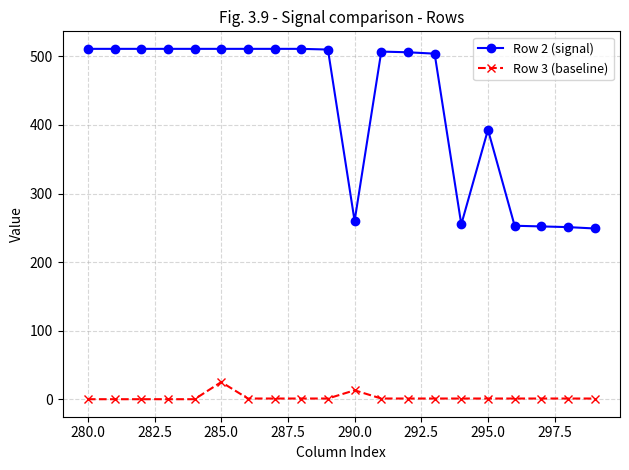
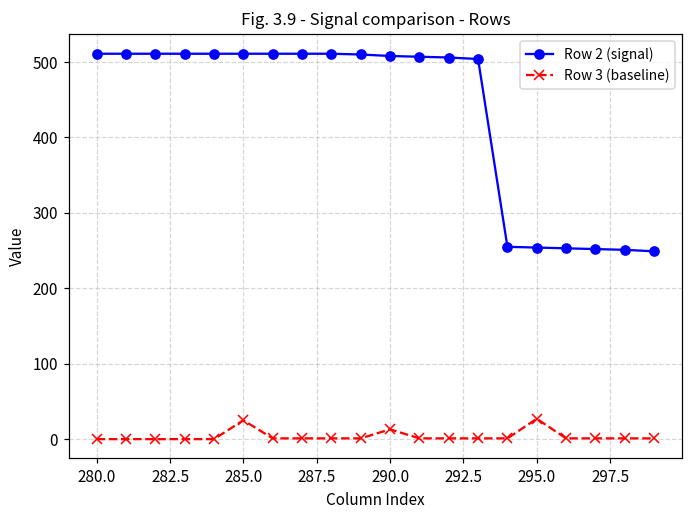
  {
    "Row 2 (signal)": {
      "280.0": 510,
      "285.0": 510,
-     "290.0": 260,
-     "295.0": 390
+     "290.0": 510,
+     "295.0": 250
    },
    "Row 3 (baseline)": {
      "280.0": 0,
      "285.0": 30,
      "290.0": 10,
-     "295.0": 0
+     "295.0": 30
    }
  }
